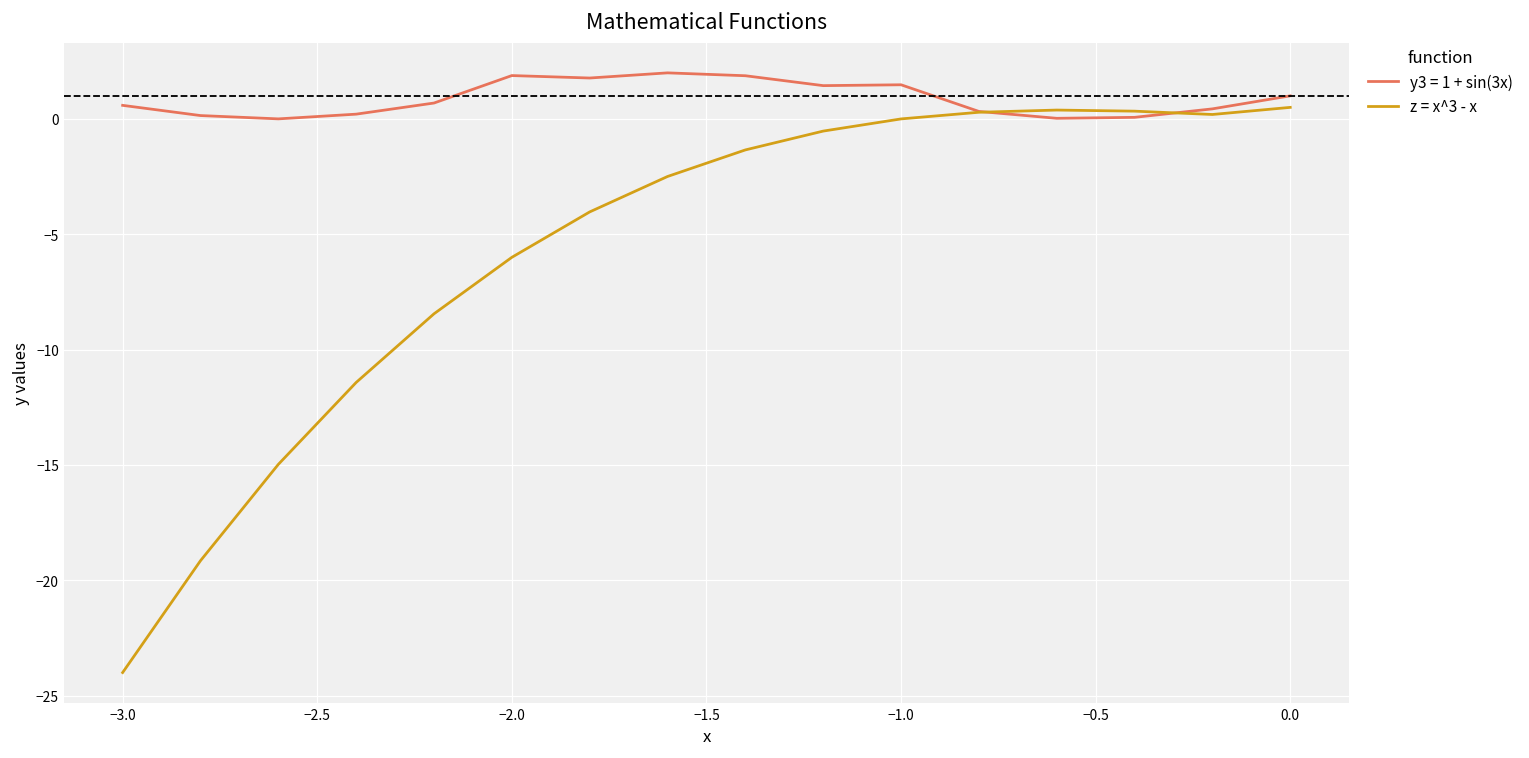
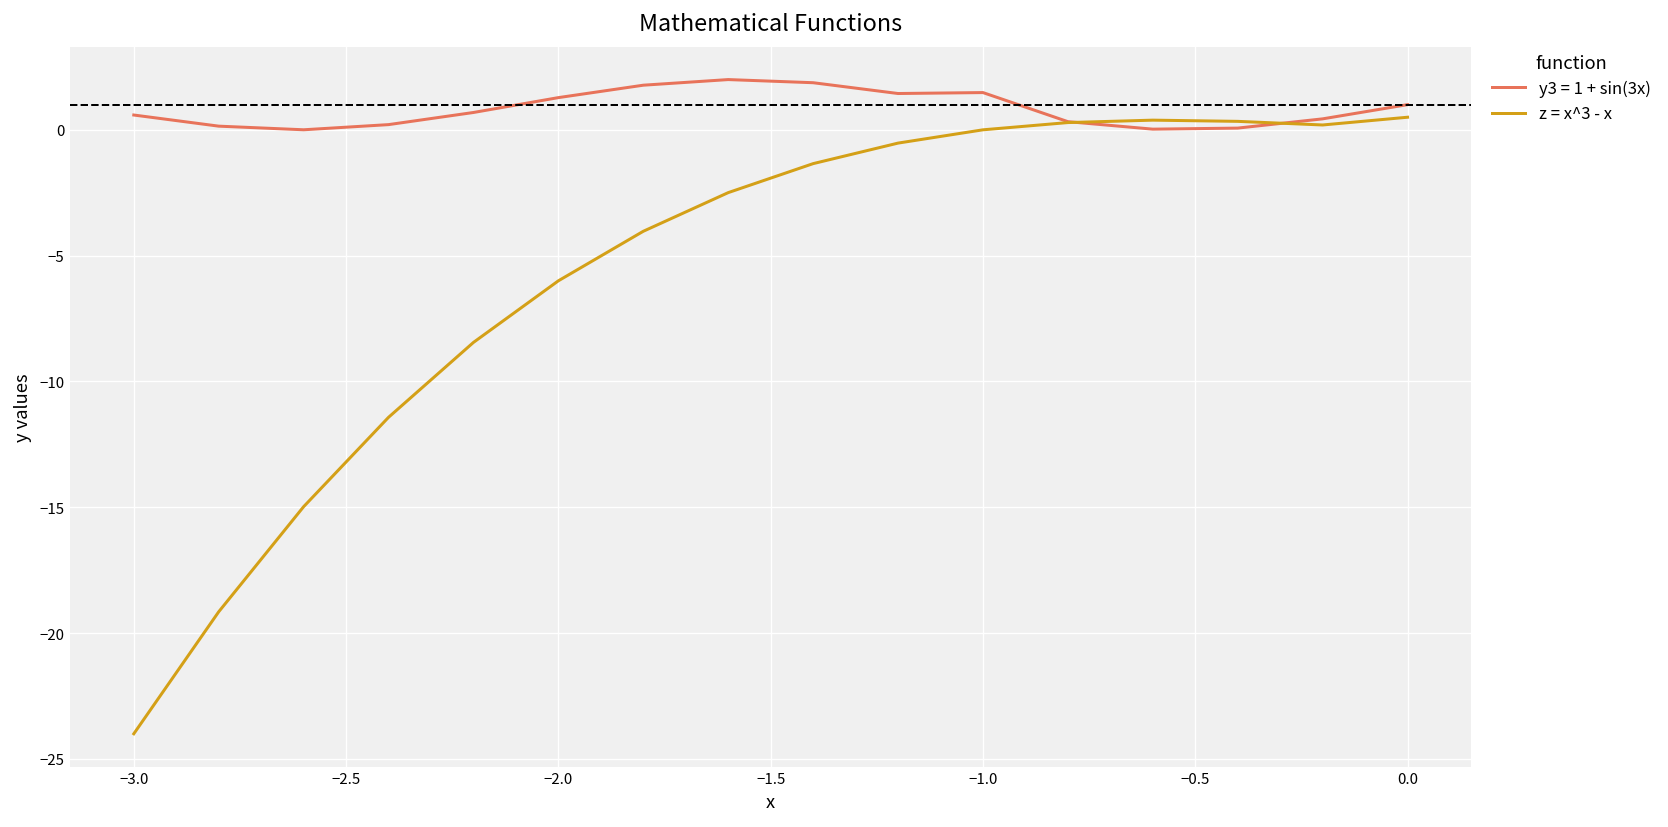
  {
    "y3 = 1 + sin(3x)": {
      "−3.0": 0.6,
-     "−2.0": 1.9,
+     "−2.0": 1.3,
      "−1.0": 1.5,
      "0.0": 1.0
    },
    "z = x^3 - x": {
      "−3.0": -24.0,
      "−2.0": -6.0,
      "−1.0": 0.0,
      "0.0": 0.5
    }
  }
